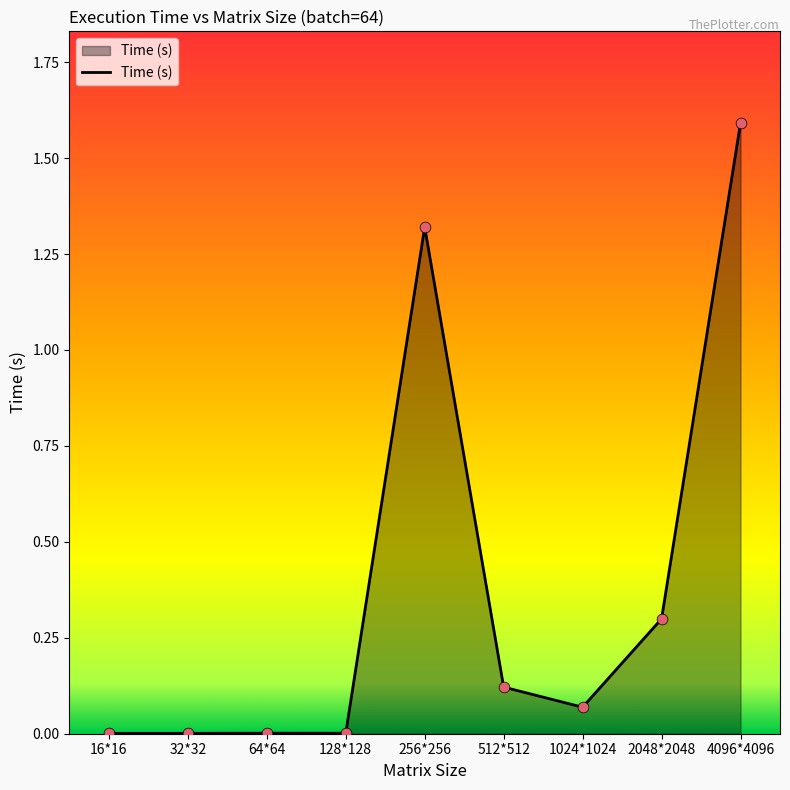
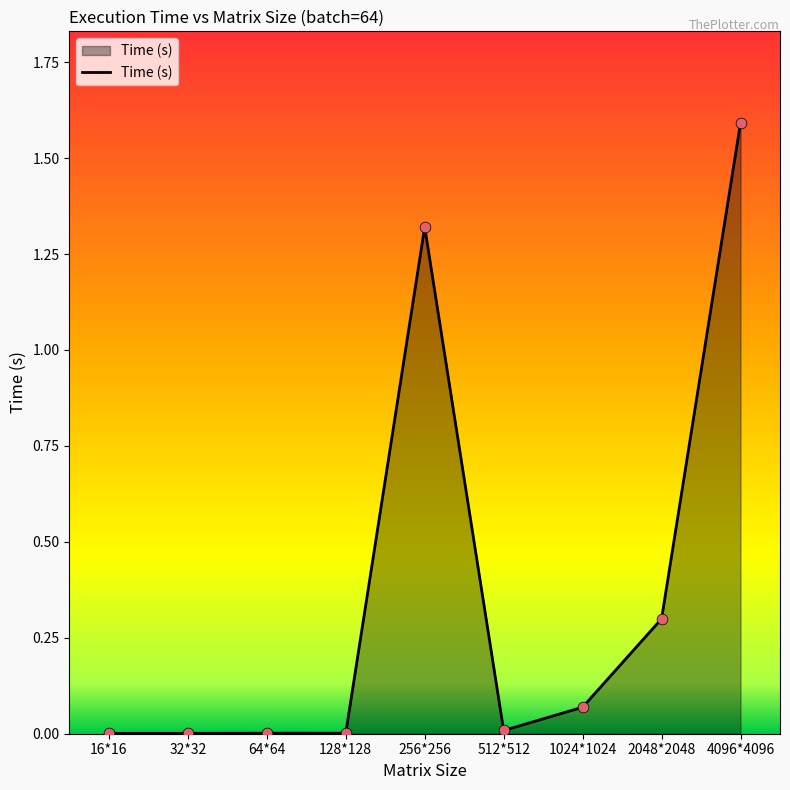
  {
    "16*16": 0.00,
    "32*32": 0.00,
    "64*64": 0.00,
    "128*128": 0.00,
    "256*256": 1.32,
-   "512*512": 0.12,
+   "512*512": 0.01,
    "1024*1024": 0.07,
    "2048*2048": 0.30,
    "4096*4096": 1.59
  }
